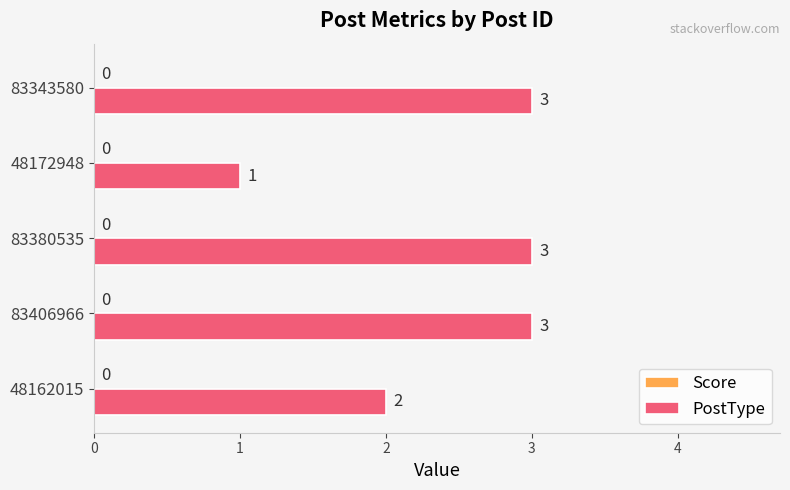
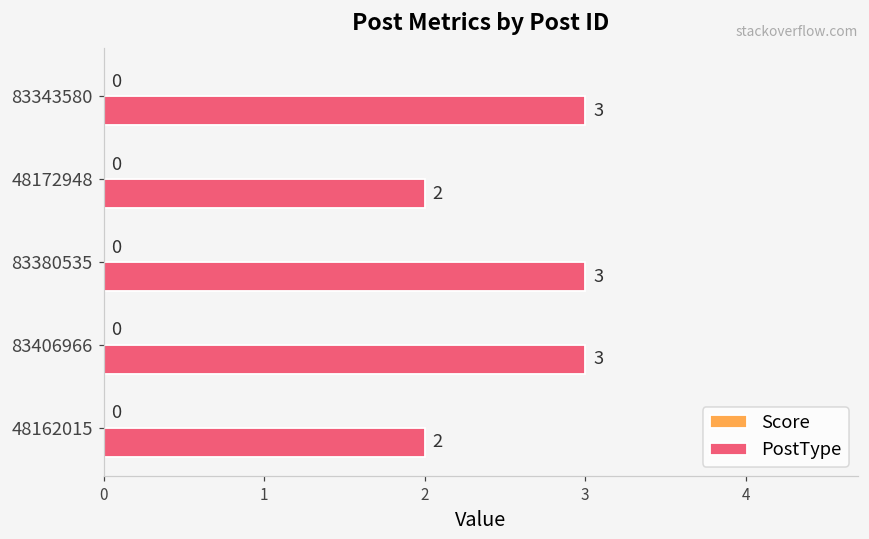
  {
    "Score": {
      "83343580": 0,
      "48172948": 0,
      "83380535": 0,
      "83406966": 0,
      "48162015": 0
    },
    "PostType": {
      "83343580": 3,
-     "48172948": 1,
+     "48172948": 2,
      "83380535": 3,
      "83406966": 3,
      "48162015": 2
    }
  }
